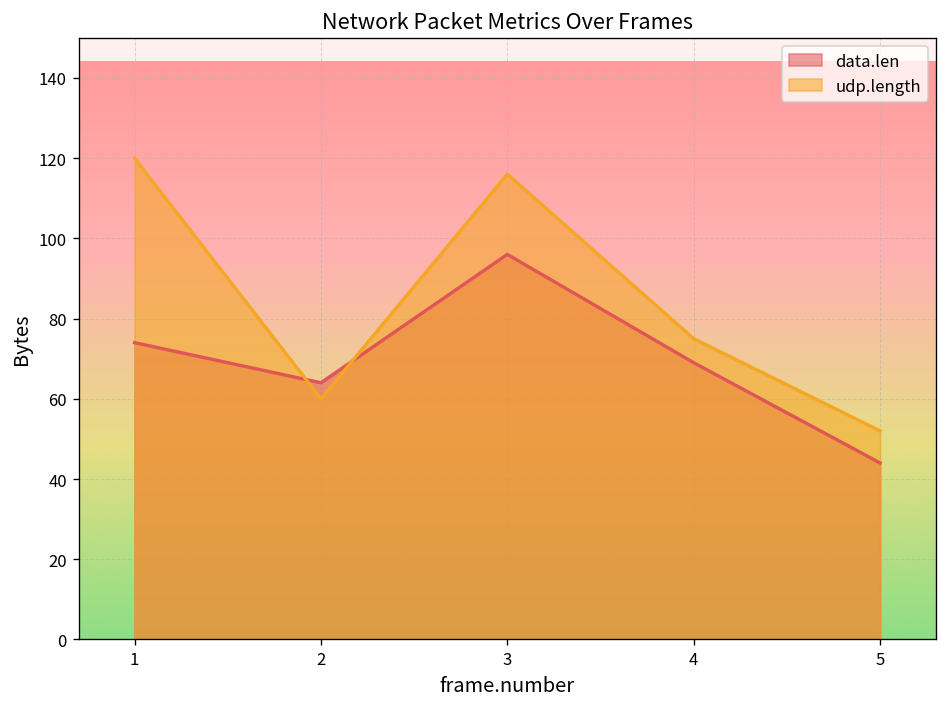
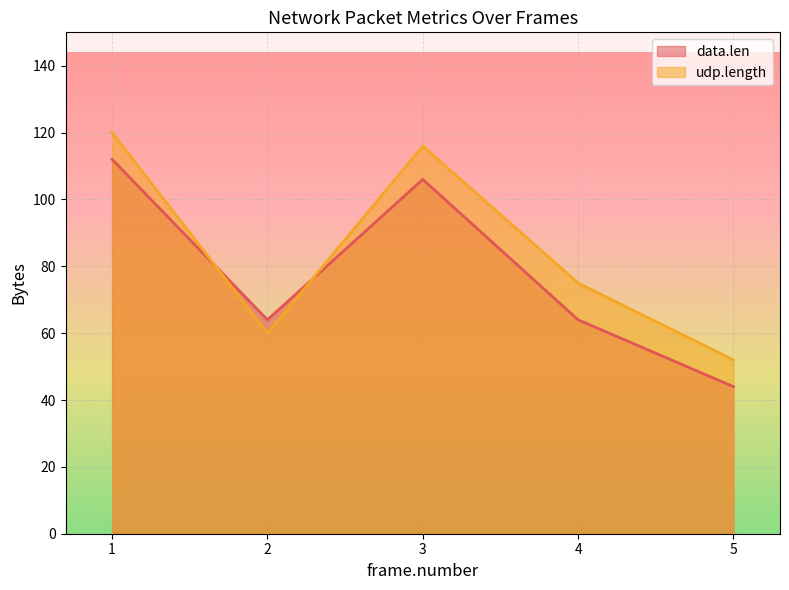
  {
    "data.len": {
-     "1": 74,
+     "1": 112,
      "2": 64,
-     "3": 96,
-     "4": 69,
+     "3": 106,
+     "4": 64,
      "5": 44
    },
    "udp.length": {
      "1": 120,
      "2": 60,
      "3": 116,
      "4": 75,
      "5": 52
    }
  }
